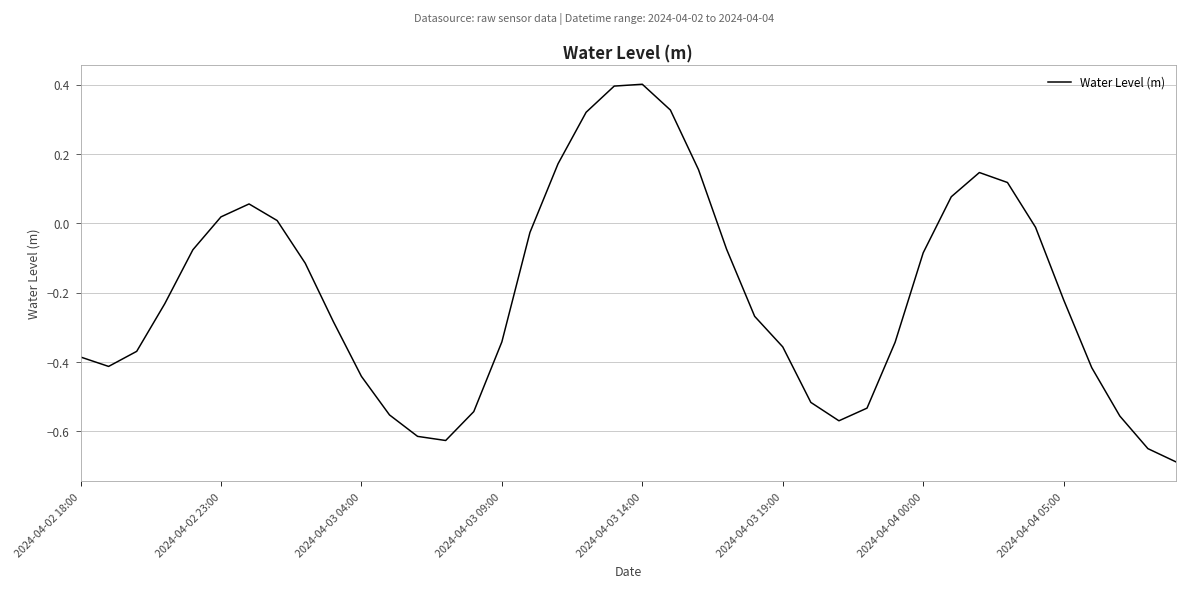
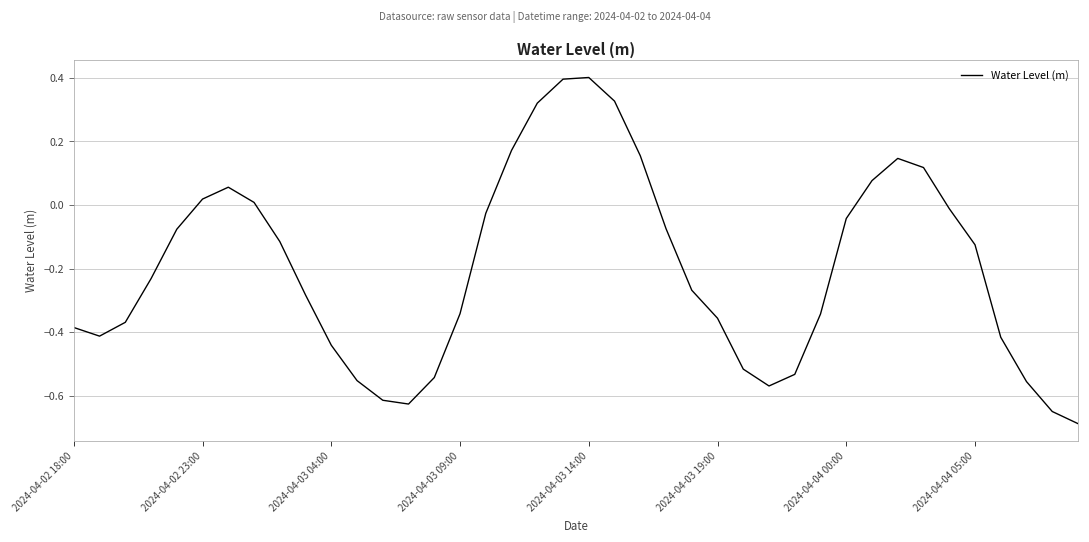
  {
    "2024-04-02 18:00": -0.39,
    "2024-04-02 23:00": 0.02,
    "2024-04-03 04:00": -0.44,
    "2024-04-03 09:00": -0.34,
    "2024-04-03 14:00": 0.40,
    "2024-04-03 19:00": -0.36,
-   "2024-04-04 00:00": -0.09,
-   "2024-04-04 05:00": -0.22
+   "2024-04-04 00:00": -0.04,
+   "2024-04-04 05:00": -0.13
  }
